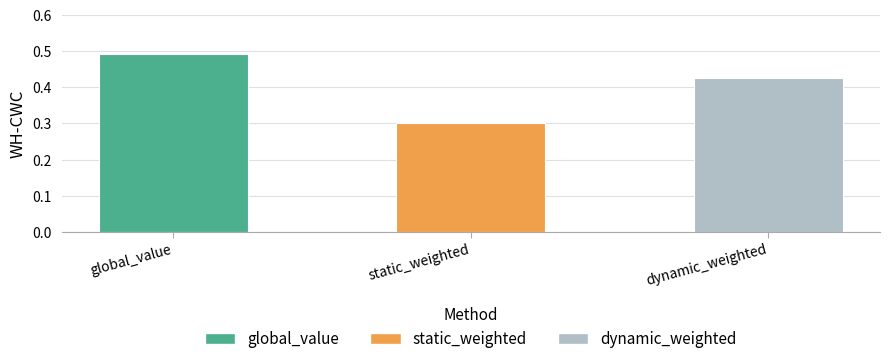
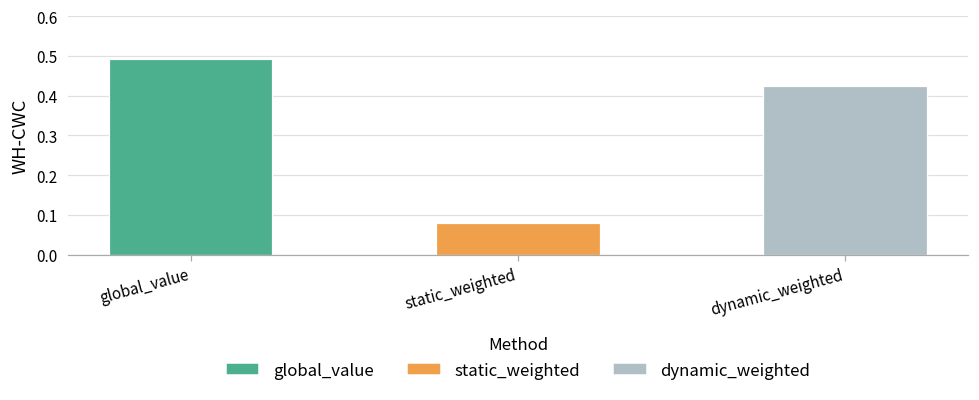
  {
    "global_value": 0.49,
-   "static_weighted": 0.30,
+   "static_weighted": 0.08,
    "dynamic_weighted": 0.43
  }
